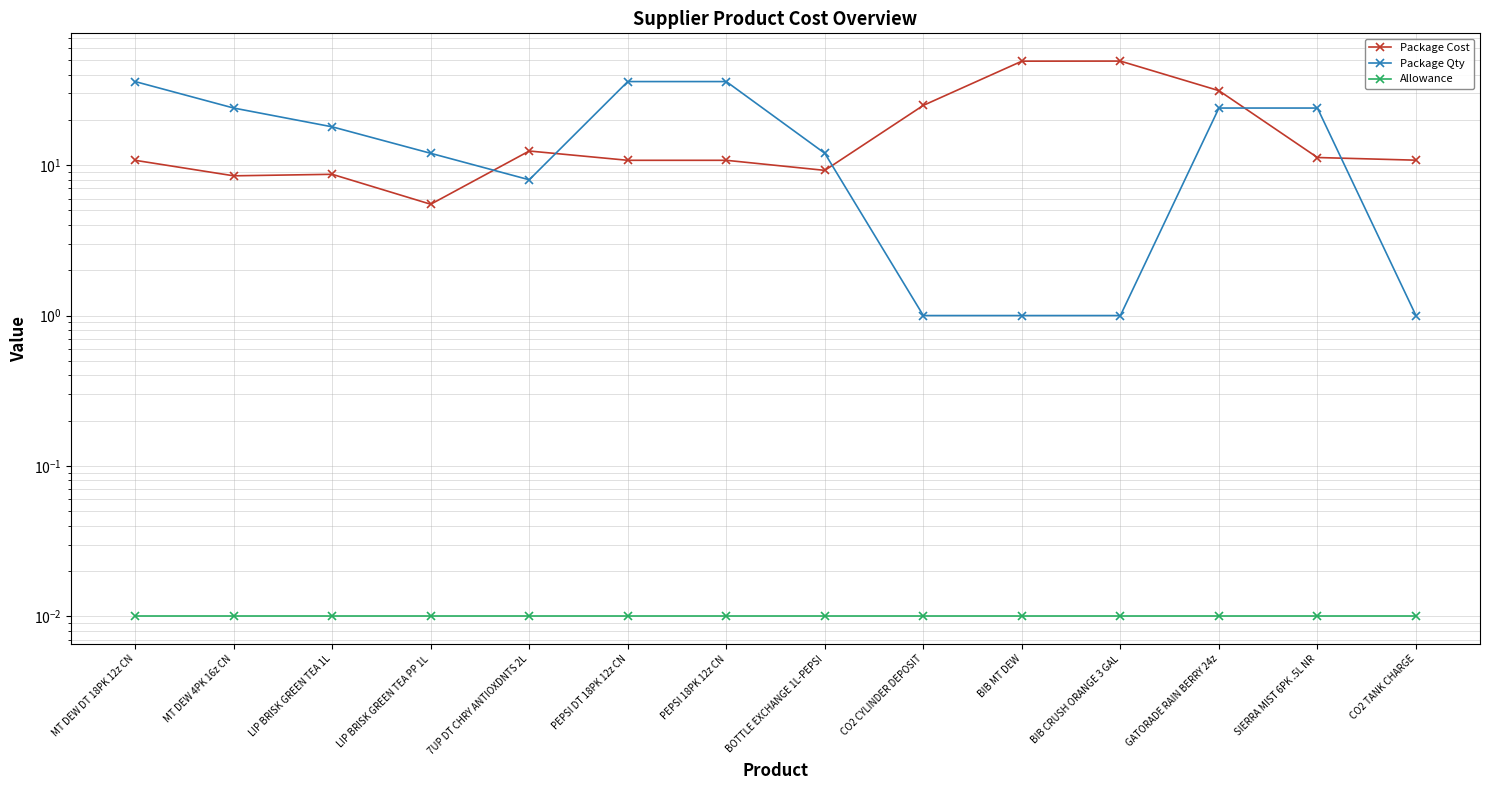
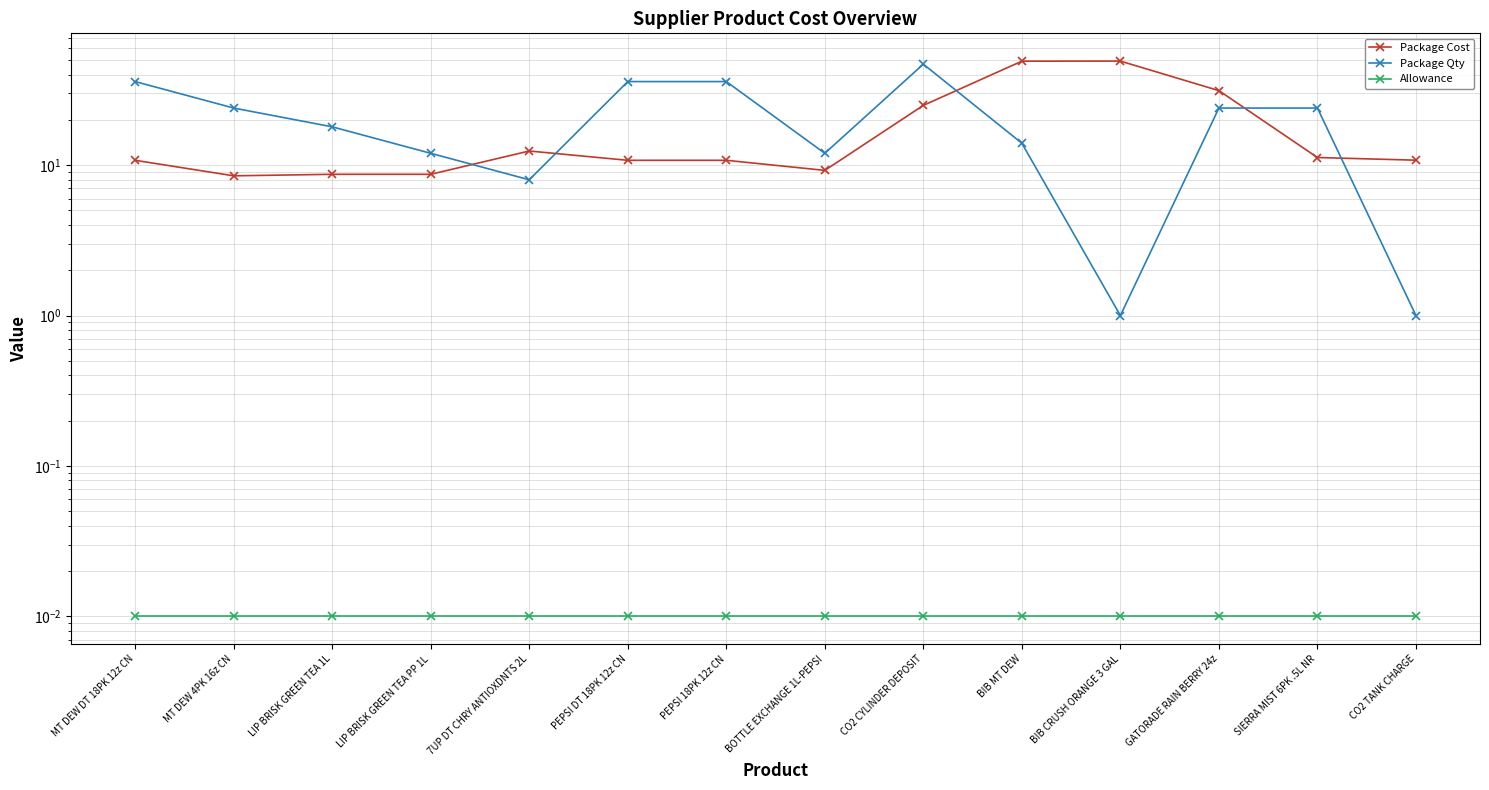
  {
    "Package Cost": {
      "MT DEW DT 18PK 12z CN": 11,
      "MT DEW 4PK 16z CN": 9,
      "LIP BRISK GREEN TEA 1L": 9,
-     "LIP BRISK GREEN TEA PP 1L": 5.5,
+     "LIP BRISK GREEN TEA PP 1L": 9,
      "7UP DT CHRY ANTIOXDNTS 2L": 12,
      "PEPSI DT 18PK 12z CN": 11,
      "PEPSI 18PK 12z CN": 11,
      "BOTTLE EXCHANGE 1L-PEPSI": 9,
      "CO2 CYLINDER DEPOSIT": 25,
      "BIB MT DEW": 49,
      "BIB CRUSH ORANGE 3 GAL": 49,
      "GATORADE RAIN BERRY 24z": 31,
      "SIERRA MIST 6PK .5L NR": 11,
      "CO2 TANK CHARGE": 11
    },
    "Package Qty": {
      "MT DEW DT 18PK 12z CN": 36,
      "MT DEW 4PK 16z CN": 24,
      "LIP BRISK GREEN TEA 1L": 18,
      "LIP BRISK GREEN TEA PP 1L": 12,
      "7UP DT CHRY ANTIOXDNTS 2L": 8,
      "PEPSI DT 18PK 12z CN": 36,
      "PEPSI 18PK 12z CN": 36,
      "BOTTLE EXCHANGE 1L-PEPSI": 12,
-     "CO2 CYLINDER DEPOSIT": 1,
-     "BIB MT DEW": 1,
+     "CO2 CYLINDER DEPOSIT": 47,
+     "BIB MT DEW": 14,
      "BIB CRUSH ORANGE 3 GAL": 1,
      "GATORADE RAIN BERRY 24z": 24,
      "SIERRA MIST 6PK .5L NR": 24,
      "CO2 TANK CHARGE": 1
    },
    "Allowance": {
      "MT DEW DT 18PK 12z CN": 0.010,
      "MT DEW 4PK 16z CN": 0.010,
      "LIP BRISK GREEN TEA 1L": 0.010,
      "LIP BRISK GREEN TEA PP 1L": 0.010,
      "7UP DT CHRY ANTIOXDNTS 2L": 0.010,
      "PEPSI DT 18PK 12z CN": 0.010,
      "PEPSI 18PK 12z CN": 0.010,
      "BOTTLE EXCHANGE 1L-PEPSI": 0.010,
      "CO2 CYLINDER DEPOSIT": 0.010,
      "BIB MT DEW": 0.010,
      "BIB CRUSH ORANGE 3 GAL": 0.010,
      "GATORADE RAIN BERRY 24z": 0.010,
      "SIERRA MIST 6PK .5L NR": 0.010,
      "CO2 TANK CHARGE": 0.010
    }
  }
